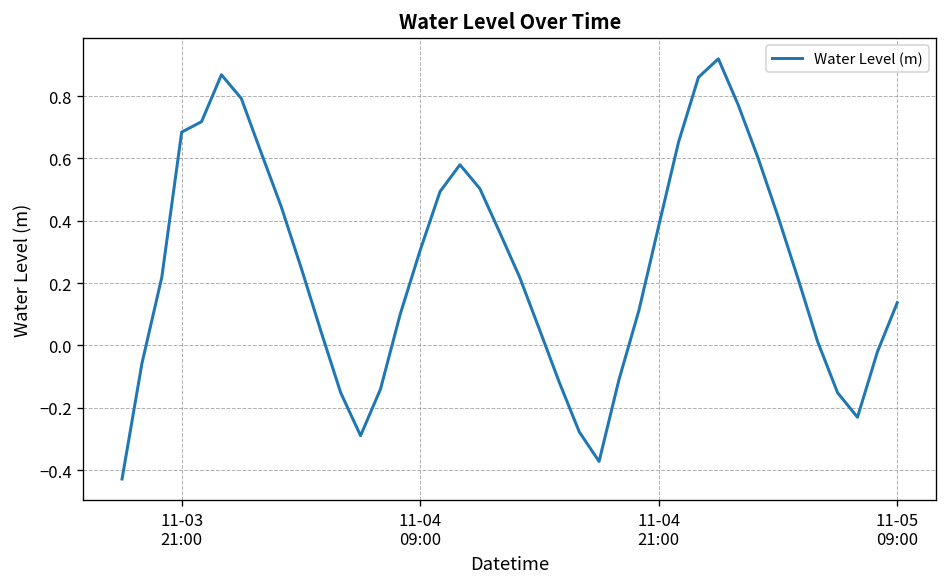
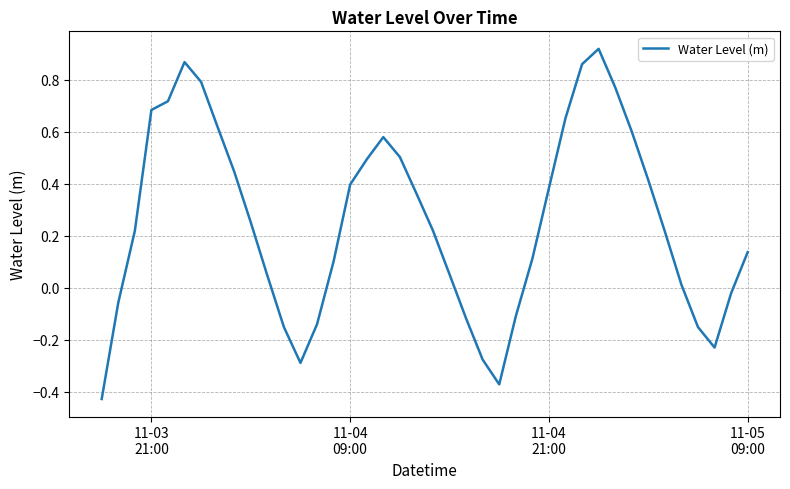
  {
    "11-03 21:00": 0.68,
-   "11-04 09:00": 0.31,
+   "11-04 09:00": 0.40,
    "11-04 21:00": 0.38,
    "11-05 09:00": 0.14
  }
